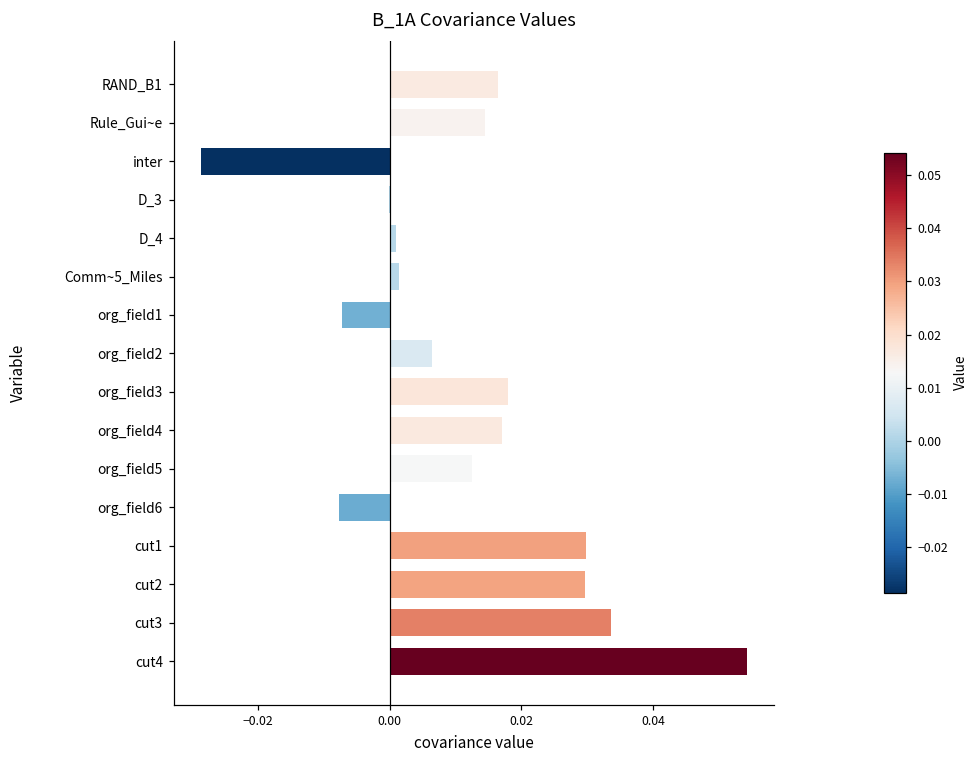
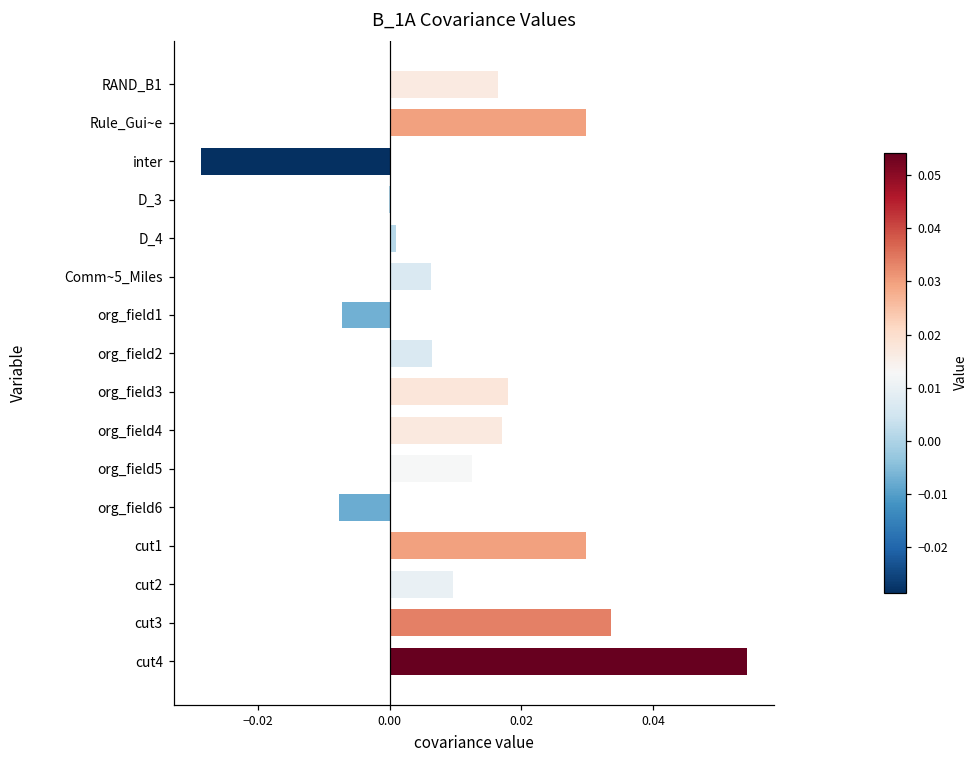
  {
    "RAND_B1": 0.016,
-   "Rule_Gui~e": 0.014,
+   "Rule_Gui~e": 0.030,
    "inter": -0.029,
    "D_4": 0.001,
-   "Comm~5_Miles": 0.001,
+   "Comm~5_Miles": 0.006,
    "org_field1": -0.007,
    "org_field2": 0.006,
    "org_field3": 0.018,
    "org_field4": 0.017,
    "org_field5": 0.013,
    "org_field6": -0.008,
    "cut1": 0.030,
-   "cut2": 0.030,
+   "cut2": 0.010,
    "cut3": 0.034,
    "cut4": 0.054
  }
